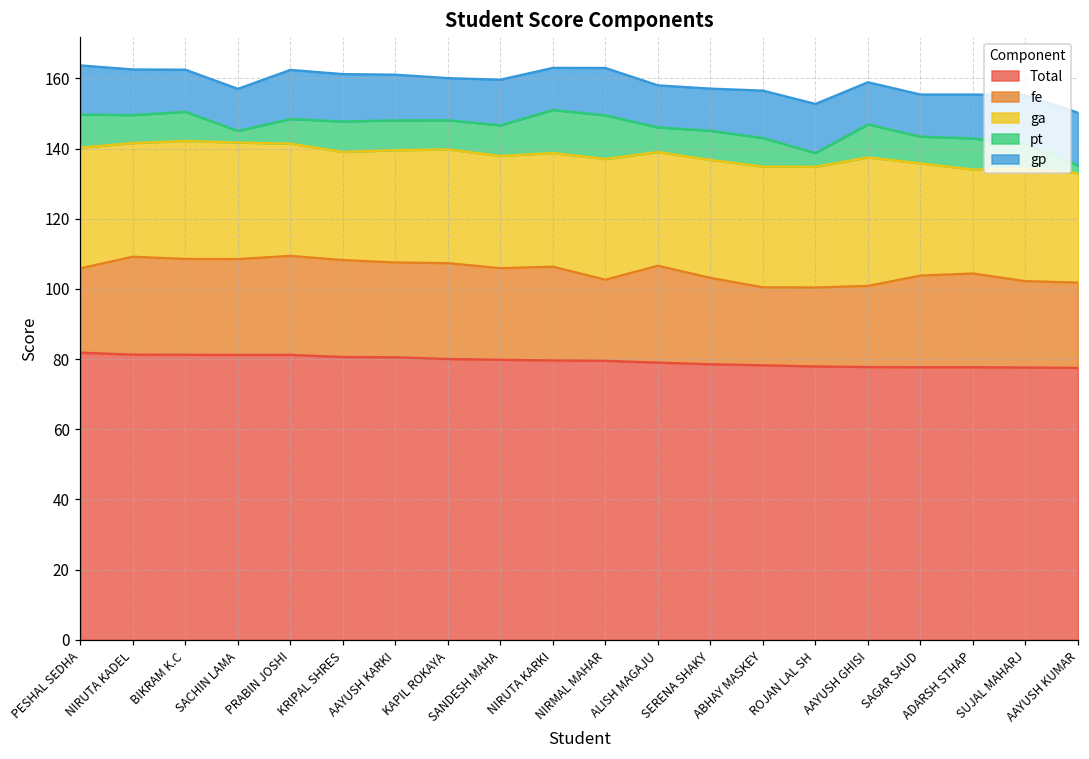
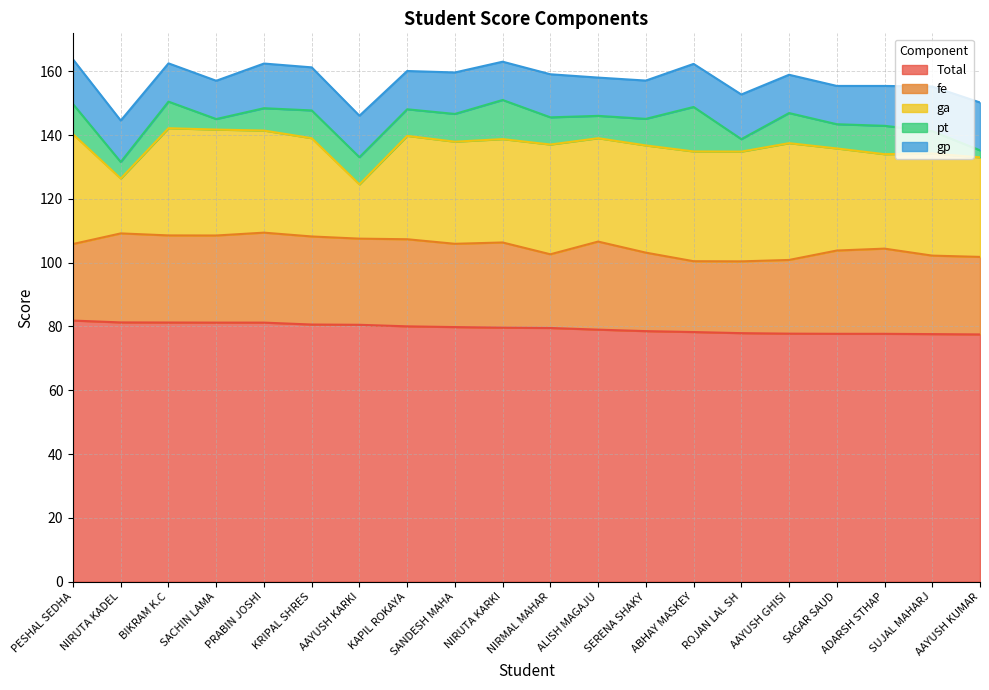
  {
    "ga": {
      "PESHAL SEDHA": 34,
-     "NIRUTA KADEL": 32,
+     "NIRUTA KADEL": 17,
      "BIKRAM K.C": 34,
      "SACHIN LAMA": 33,
      "PRABIN JOSHI": 32,
      "KRIPAL SHRES": 31,
-     "AAYUSH KARKI": 32,
+     "AAYUSH KARKI": 17,
      "KAPIL ROKAYA": 32,
      "SANDESH MAHA": 32,
      "NIRUTA KARKI": 32,
      "NIRMAL MAHAR": 34,
      "ALISH MAGAJU": 32,
      "SERENA SHAKY": 34,
      "ABHAY MASKEY": 34,
      "ROJAN LAL SH": 34,
      "AAYUSH GHISI": 37,
      "SAGAR SAUD": 32,
      "ADARSH STHAP": 30,
      "AAYUSH KUMAR": 31
    },
    "pt": {
      "PESHAL SEDHA": 9,
-     "NIRUTA KADEL": 8,
+     "NIRUTA KADEL": 5,
      "BIKRAM K.C": 8,
      "SACHIN LAMA": 3,
      "PRABIN JOSHI": 7,
      "KRIPAL SHRES": 9,
      "AAYUSH KARKI": 9,
      "KAPIL ROKAYA": 8,
      "SANDESH MAHA": 9,
      "NIRUTA KARKI": 12,
-     "NIRMAL MAHAR": 12,
+     "NIRMAL MAHAR": 9,
      "ALISH MAGAJU": 7,
      "SERENA SHAKY": 8,
-     "ABHAY MASKEY": 8,
+     "ABHAY MASKEY": 14,
      "ROJAN LAL SH": 4,
      "AAYUSH GHISI": 9,
      "SAGAR SAUD": 8,
      "ADARSH STHAP": 9,
      "AAYUSH KUMAR": 2
    },
    "gp": {
      "PESHAL SEDHA": 14,
      "NIRUTA KADEL": 13,
      "BIKRAM K.C": 12,
      "SACHIN LAMA": 12,
      "PRABIN JOSHI": 14,
      "KRIPAL SHRES": 14,
      "AAYUSH KARKI": 13,
      "KAPIL ROKAYA": 12,
      "SANDESH MAHA": 13,
      "NIRUTA KARKI": 12,
      "NIRMAL MAHAR": 14,
      "ALISH MAGAJU": 12,
      "SERENA SHAKY": 12,
      "ABHAY MASKEY": 14,
      "ROJAN LAL SH": 14,
      "AAYUSH GHISI": 12,
      "SAGAR SAUD": 12,
      "ADARSH STHAP": 13,
      "AAYUSH KUMAR": 15
    }
  }
